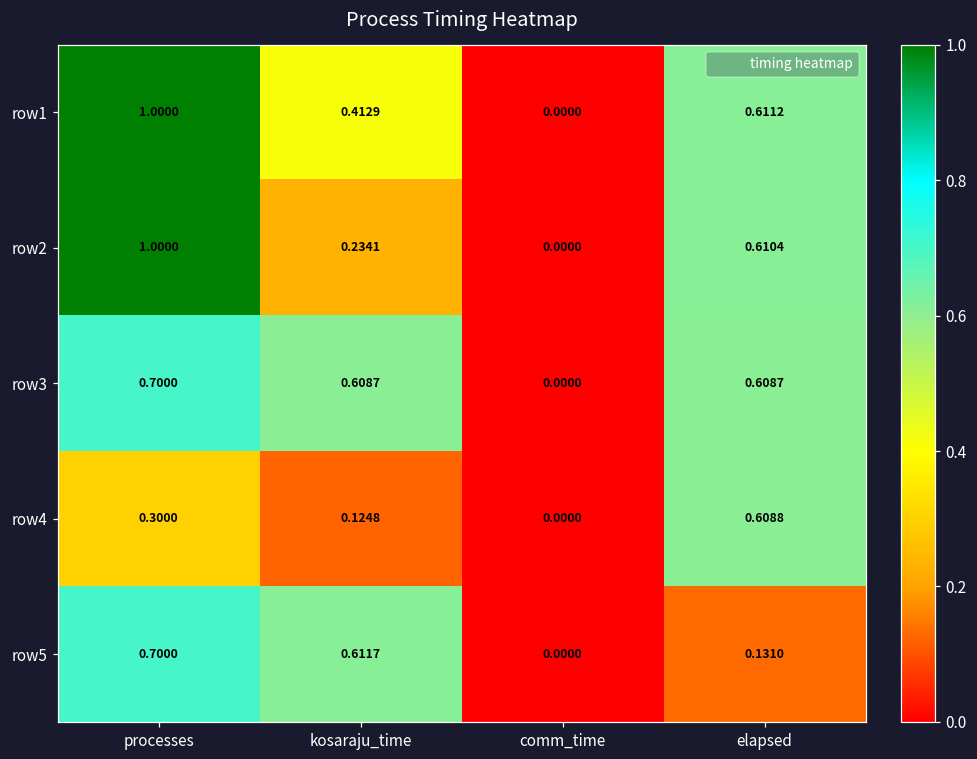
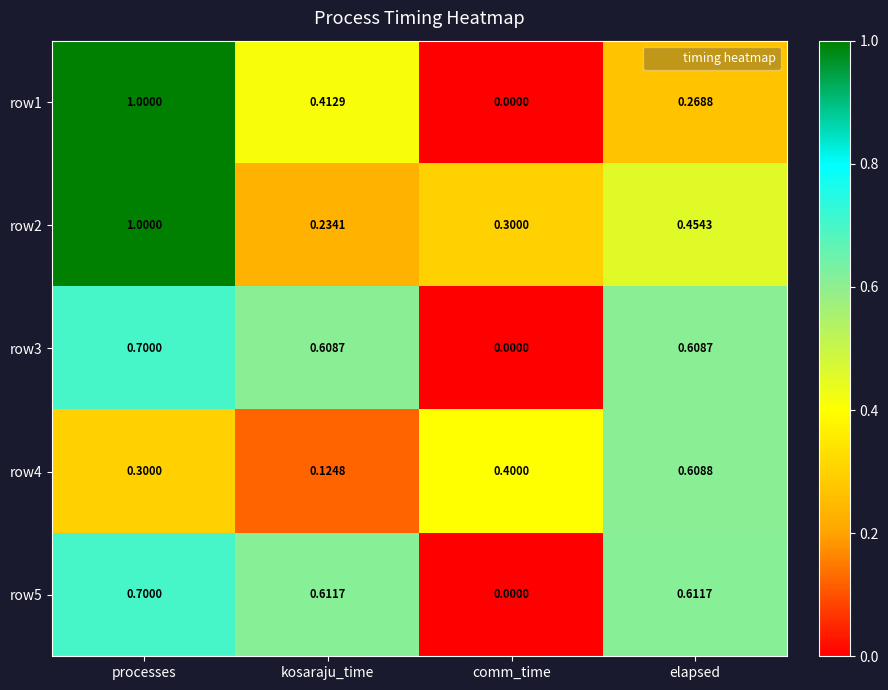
  {
    "row1": {
      "processes": 1.0000,
      "kosaraju_time": 0.4129,
      "comm_time": 0.0000,
-     "elapsed": 0.6112
+     "elapsed": 0.2688
    },
    "row2": {
      "processes": 1.0000,
      "kosaraju_time": 0.2341,
-     "comm_time": 0.0000,
-     "elapsed": 0.6104
+     "comm_time": 0.3000,
+     "elapsed": 0.4543
    },
    "row3": {
      "processes": 0.7000,
      "kosaraju_time": 0.6087,
      "comm_time": 0.0000,
      "elapsed": 0.6087
    },
    "row4": {
      "processes": 0.3000,
      "kosaraju_time": 0.1248,
-     "comm_time": 0.0000,
+     "comm_time": 0.4000,
      "elapsed": 0.6088
    },
    "row5": {
      "processes": 0.7000,
      "kosaraju_time": 0.6117,
      "comm_time": 0.0000,
-     "elapsed": 0.1310
+     "elapsed": 0.6117
    }
  }
